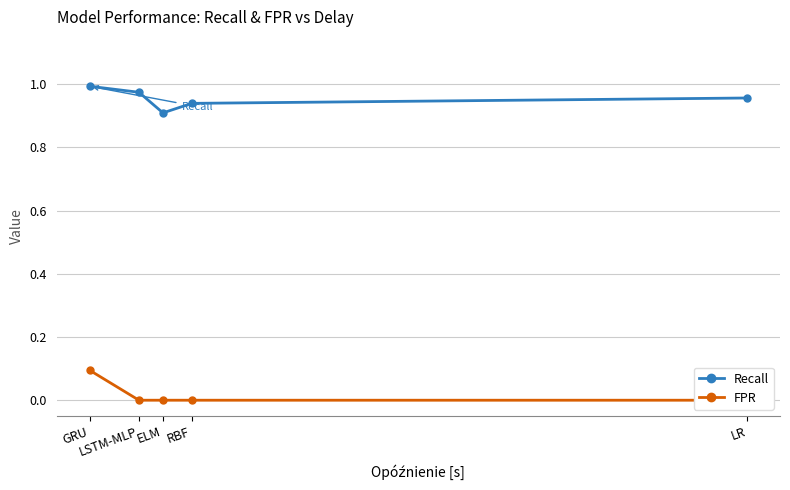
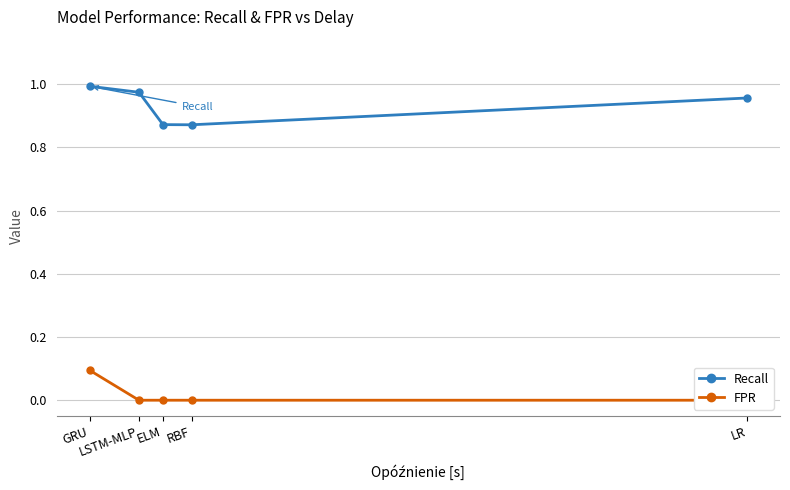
  {
    "Recall": {
      "GRU": 0.99,
      "LSTM-MLP": 0.97,
-     "ELM": 0.91,
-     "RBF": 0.94,
+     "ELM": 0.87,
+     "RBF": 0.87,
      "LR": 0.96
    },
    "FPR": {
      "GRU": 0.10,
      "LSTM-MLP": 0.00,
      "ELM": 0.00,
      "RBF": 0.00
    }
  }
